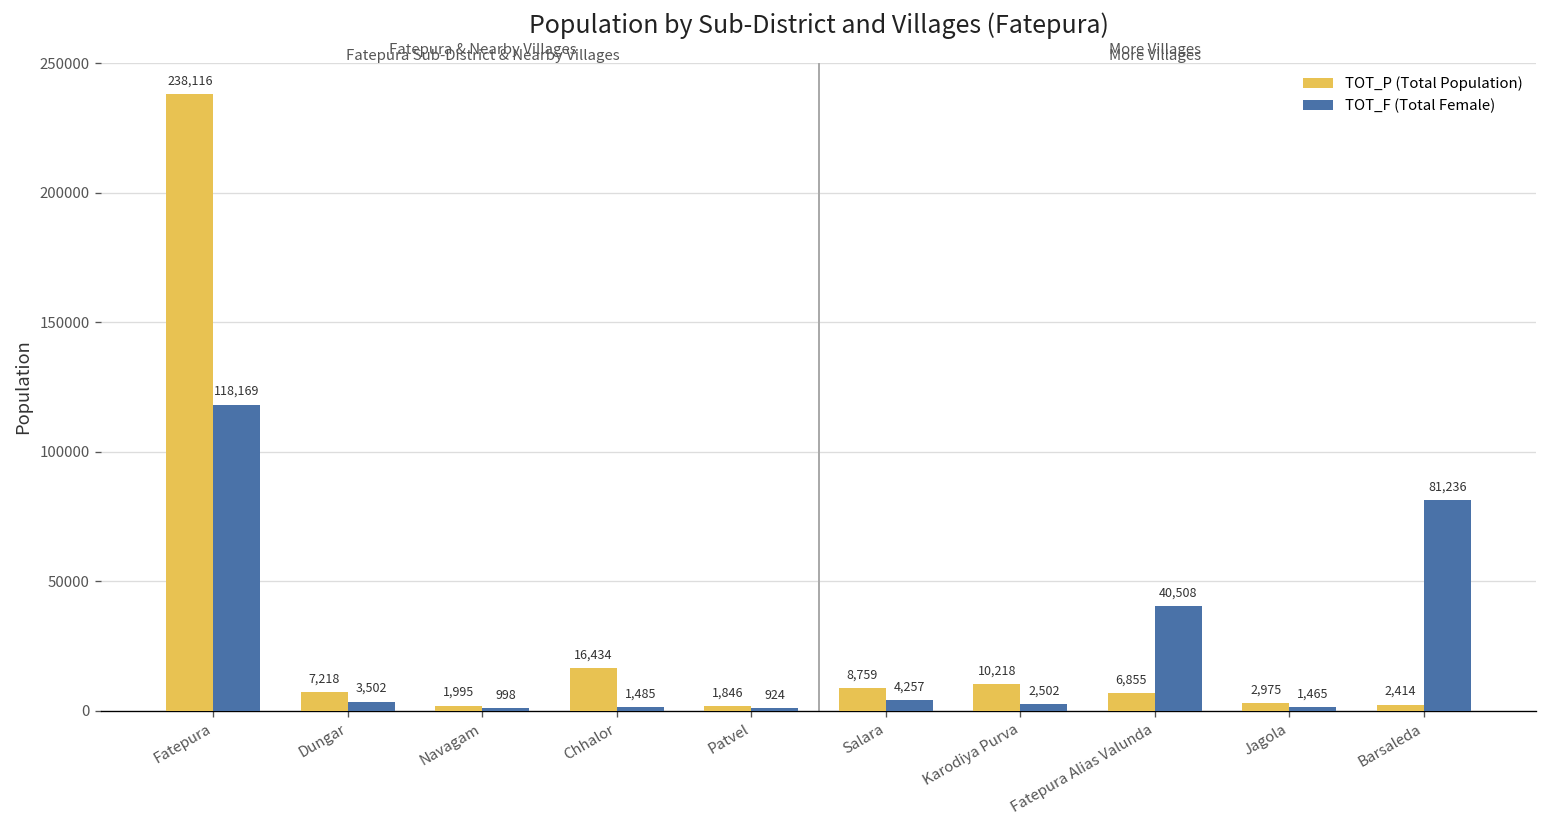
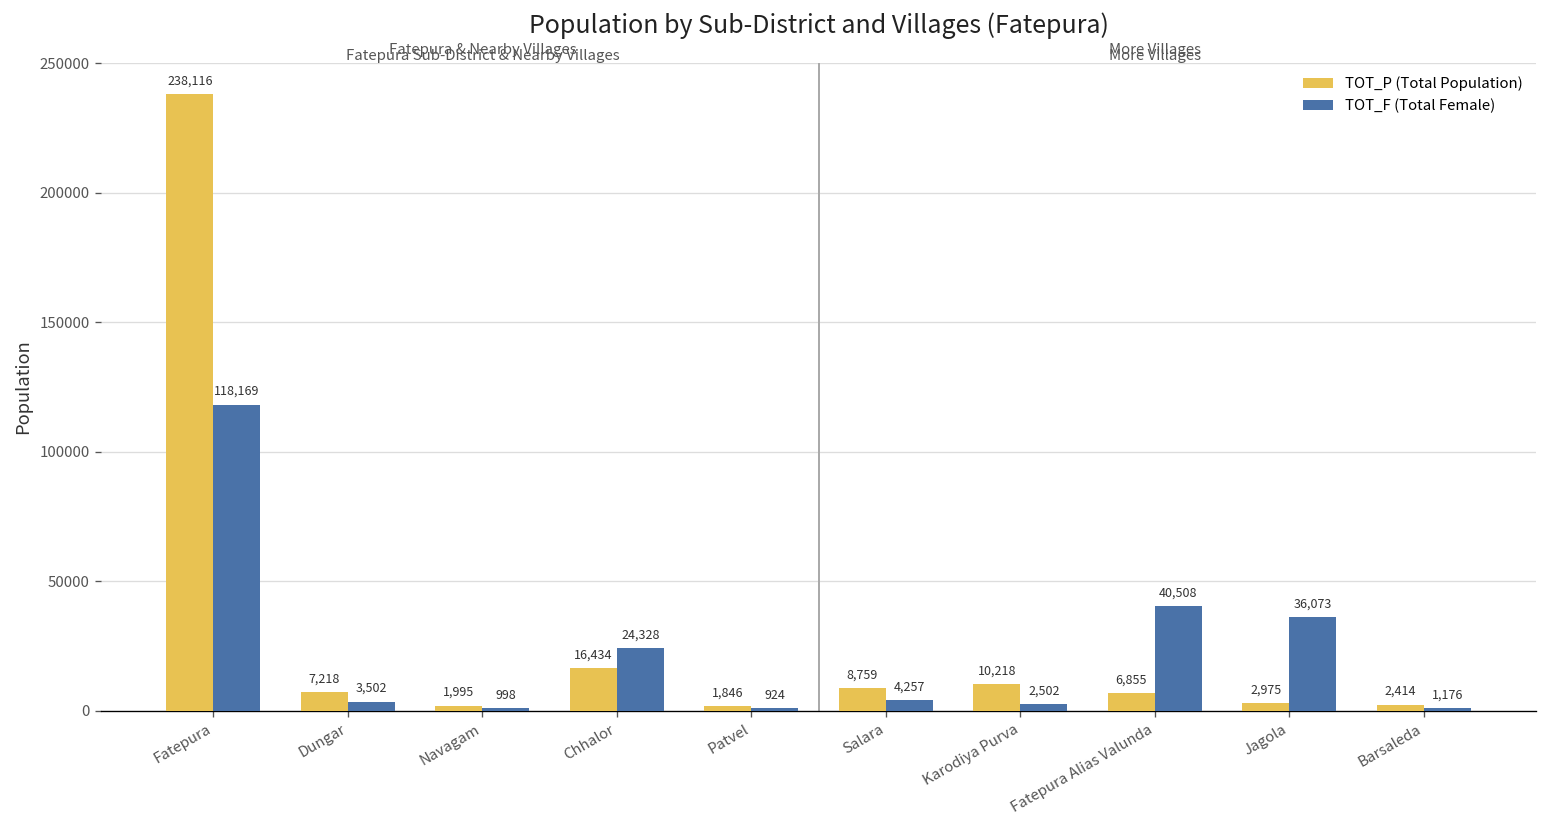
  {
    "TOT_P (Total Population)": {
      "Fatepura": "238,116",
      "Dungar": "7,218",
      "Navagam": "1,995",
      "Chhalor": "16,434",
      "Patvel": "1,846",
      "Salara": "8,759",
      "Karodiya Purva": "10,218",
      "Fatepura Alias Valunda": "6,855",
      "Jagola": "2,975",
      "Barsaleda": "2,414"
    },
    "TOT_F (Total Female)": {
      "Fatepura": "118,169",
      "Dungar": "3,502",
      "Navagam": "998",
-     "Chhalor": "1,485",
+     "Chhalor": "24,328",
      "Patvel": "924",
      "Salara": "4,257",
      "Karodiya Purva": "2,502",
      "Fatepura Alias Valunda": "40,508",
-     "Jagola": "1,465",
-     "Barsaleda": "81,236"
+     "Jagola": "36,073",
+     "Barsaleda": "1,176"
    }
  }
